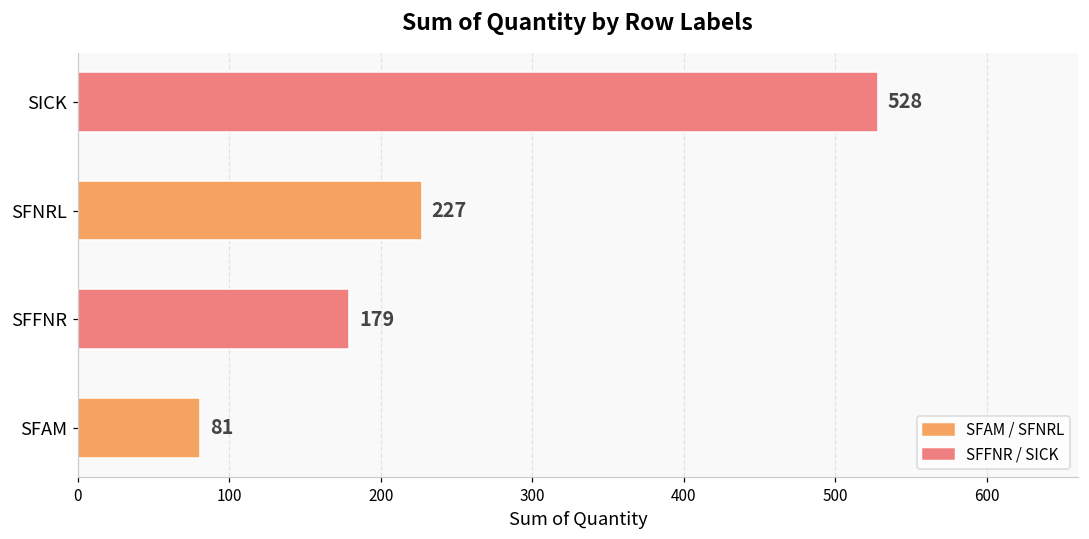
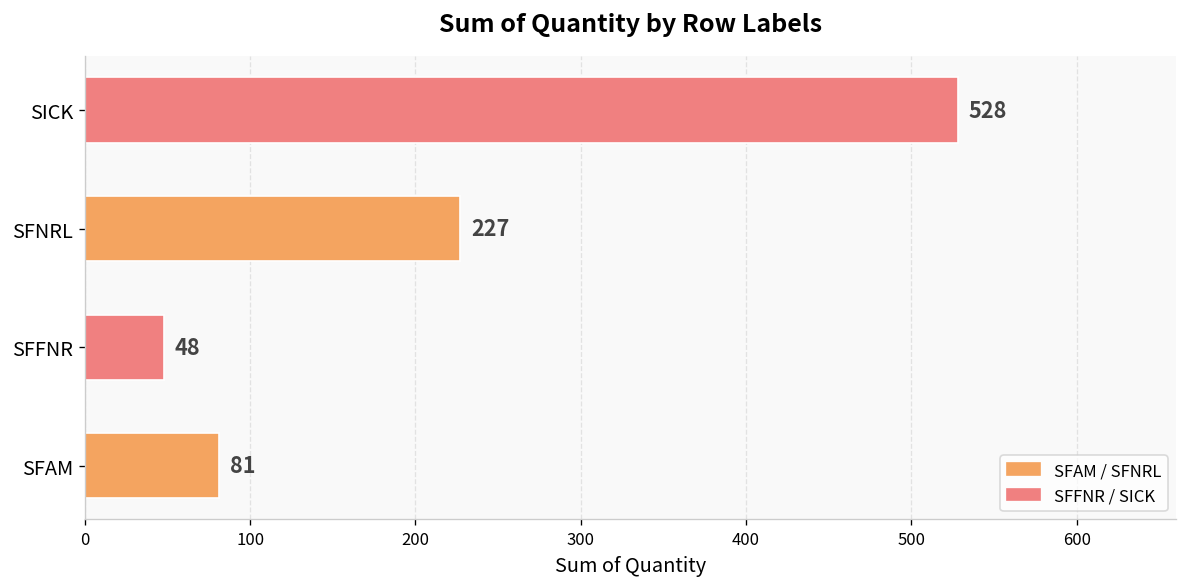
  {
    "SICK": 528,
    "SFNRL": 227,
-   "SFFNR": 179,
+   "SFFNR": 48,
    "SFAM": 81
  }
